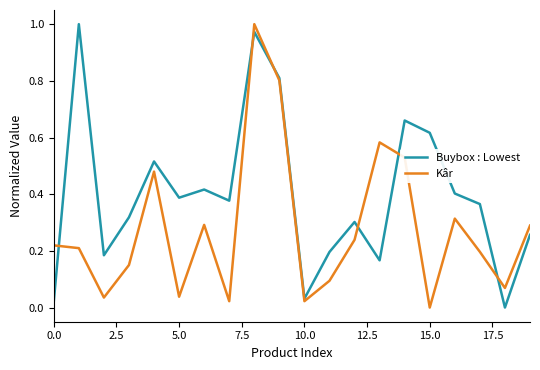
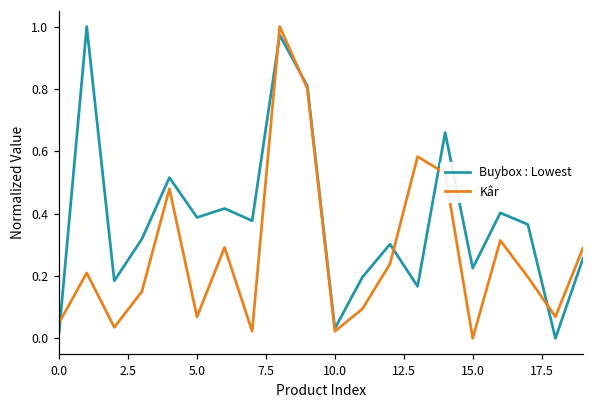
  {
    "Buybox : Lowest": {
      "0.0": 0.02,
      "5.0": 0.39,
-     "15.0": 0.62
+     "15.0": 0.22
    },
    "Kâr": {
-     "0.0": 0.22,
-     "5.0": 0.04,
+     "0.0": 0.05,
+     "5.0": 0.07,
      "15.0": 0.00
    }
  }
